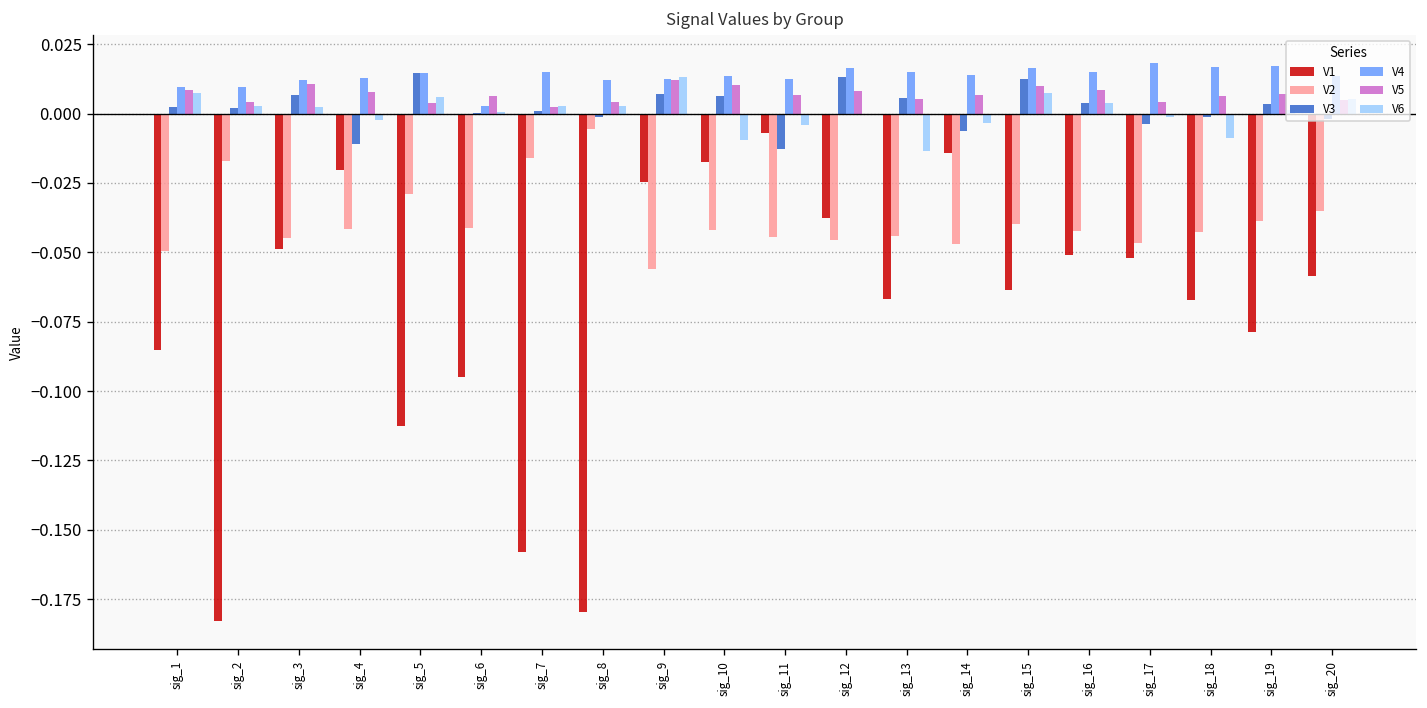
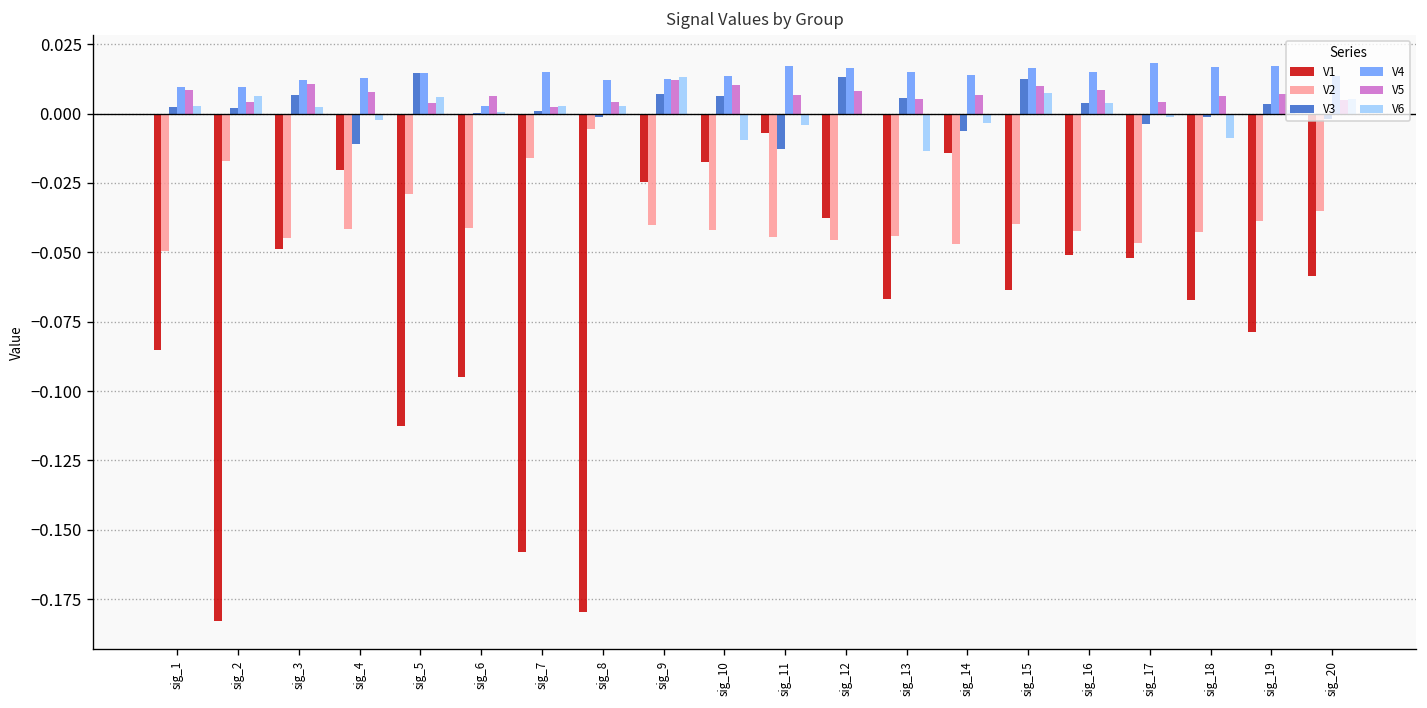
  {
    "V1": {
      "sig_1": -0.085,
      "sig_2": -0.183,
      "sig_3": -0.049,
      "sig_4": -0.020,
      "sig_5": -0.113,
      "sig_6": -0.095,
      "sig_7": -0.158,
      "sig_8": -0.180,
      "sig_9": -0.025,
      "sig_10": -0.017,
      "sig_11": -0.007,
      "sig_12": -0.038,
      "sig_13": -0.067,
      "sig_14": -0.014,
      "sig_15": -0.064,
      "sig_16": -0.051,
      "sig_17": -0.052,
      "sig_18": -0.067,
      "sig_19": -0.079,
      "sig_20": -0.058
    },
    "V2": {
      "sig_1": -0.050,
      "sig_2": -0.017,
      "sig_3": -0.045,
      "sig_4": -0.042,
      "sig_5": -0.029,
      "sig_6": -0.041,
      "sig_7": -0.016,
      "sig_8": -0.005,
-     "sig_9": -0.056,
+     "sig_9": -0.040,
      "sig_10": -0.042,
      "sig_11": -0.045,
      "sig_12": -0.045,
      "sig_13": -0.044,
      "sig_14": -0.047,
      "sig_15": -0.040,
      "sig_16": -0.042,
      "sig_17": -0.047,
      "sig_18": -0.043,
      "sig_19": -0.039,
      "sig_20": -0.035
    },
    "V3": {
      "sig_1": 0.002,
      "sig_2": 0.002,
      "sig_3": 0.007,
      "sig_4": -0.011,
      "sig_5": 0.015,
      "sig_8": -0.001,
      "sig_9": 0.007,
      "sig_10": 0.006,
      "sig_11": -0.013,
      "sig_12": 0.013,
      "sig_13": 0.006,
      "sig_14": -0.006,
      "sig_15": 0.012,
      "sig_16": 0.004,
      "sig_17": -0.004,
      "sig_18": -0.001,
      "sig_19": 0.004,
      "sig_20": -0.002
    },
    "V4": {
      "sig_1": 0.010,
      "sig_2": 0.010,
      "sig_3": 0.012,
      "sig_4": 0.013,
      "sig_5": 0.015,
      "sig_6": 0.003,
      "sig_7": 0.015,
      "sig_8": 0.012,
      "sig_9": 0.012,
      "sig_10": 0.014,
-     "sig_11": 0.012,
+     "sig_11": 0.017,
      "sig_12": 0.016,
      "sig_13": 0.015,
      "sig_14": 0.014,
      "sig_15": 0.016,
      "sig_16": 0.015,
      "sig_17": 0.018,
      "sig_18": 0.017,
      "sig_19": 0.017
    },
    "V5": {
      "sig_1": 0.008,
      "sig_2": 0.004,
      "sig_3": 0.011,
      "sig_4": 0.008,
      "sig_5": 0.004,
      "sig_6": 0.006,
      "sig_7": 0.002,
      "sig_8": 0.004,
      "sig_9": 0.012,
      "sig_10": 0.010,
      "sig_11": 0.007,
      "sig_12": 0.008,
      "sig_13": 0.005,
      "sig_14": 0.007,
      "sig_15": 0.010,
      "sig_16": 0.009,
      "sig_17": 0.004,
      "sig_18": 0.006,
      "sig_19": 0.007
    },
    "V6": {
-     "sig_1": 0.007,
-     "sig_2": 0.003,
+     "sig_1": 0.003,
+     "sig_2": 0.006,
      "sig_3": 0.002,
      "sig_4": -0.002,
      "sig_5": 0.006,
      "sig_7": 0.003,
      "sig_8": 0.003,
      "sig_9": 0.013,
      "sig_10": -0.010,
      "sig_11": -0.004,
      "sig_13": -0.014,
      "sig_14": -0.004,
      "sig_15": 0.007,
      "sig_16": 0.004,
      "sig_17": -0.001,
      "sig_18": -0.009
    }
  }
